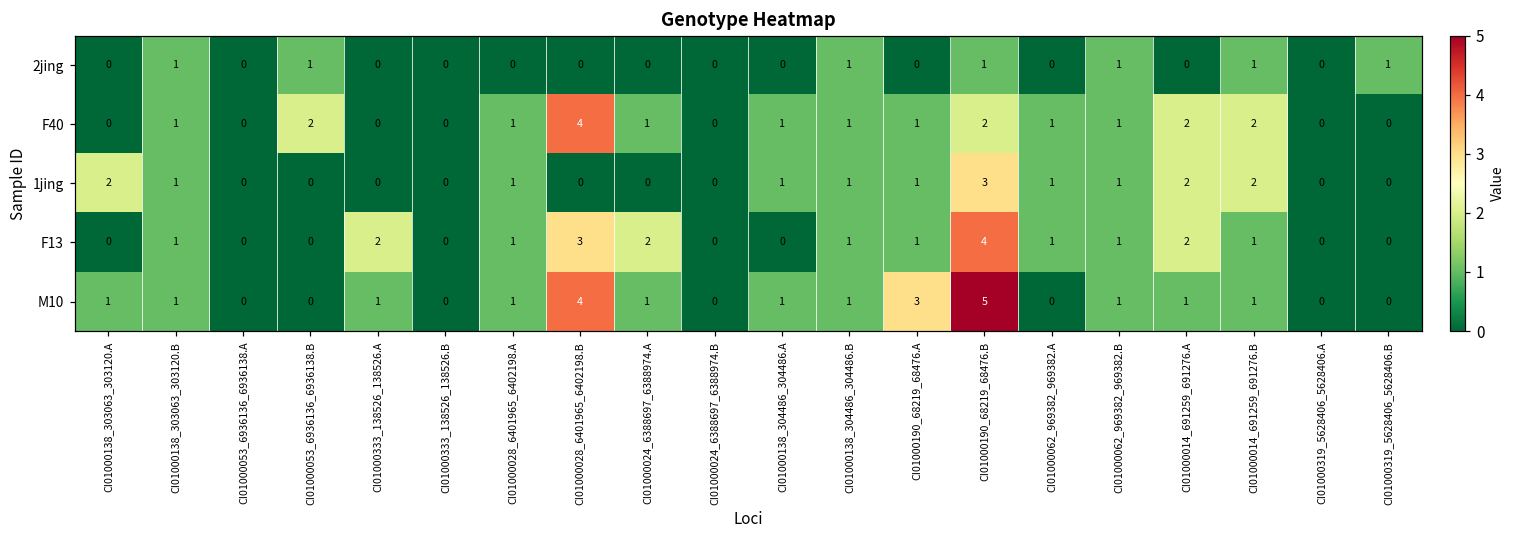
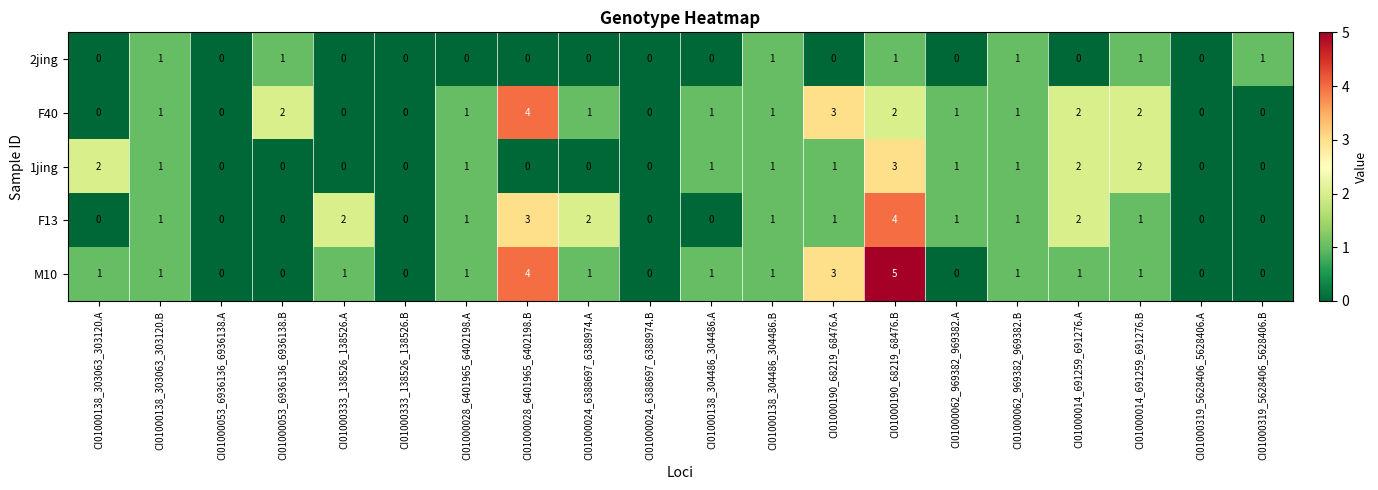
  {
    "2jing": {
      "CI01000138_303063_303120.A": 0,
      "CI01000138_303063_303120.B": 1,
      "CI01000053_6936136_6936138.A": 0,
      "CI01000053_6936136_6936138.B": 1,
      "CI01000333_138526_138526.A": 0,
      "CI01000333_138526_138526.B": 0,
      "CI01000028_6401965_6402198.A": 0,
      "CI01000028_6401965_6402198.B": 0,
      "CI01000024_6388697_6388974.A": 0,
      "CI01000024_6388697_6388974.B": 0,
      "CI01000138_304486_304486.A": 0,
      "CI01000138_304486_304486.B": 1,
      "CI01000190_68219_68476.A": 0,
      "CI01000190_68219_68476.B": 1,
      "CI01000062_969382_969382.A": 0,
      "CI01000062_969382_969382.B": 1,
      "CI01000014_691259_691276.A": 0,
      "CI01000014_691259_691276.B": 1,
      "CI01000319_5628406_5628406.A": 0,
      "CI01000319_5628406_5628406.B": 1
    },
    "F40": {
      "CI01000138_303063_303120.A": 0,
      "CI01000138_303063_303120.B": 1,
      "CI01000053_6936136_6936138.A": 0,
      "CI01000053_6936136_6936138.B": 2,
      "CI01000333_138526_138526.A": 0,
      "CI01000333_138526_138526.B": 0,
      "CI01000028_6401965_6402198.A": 1,
      "CI01000028_6401965_6402198.B": 4,
      "CI01000024_6388697_6388974.A": 1,
      "CI01000024_6388697_6388974.B": 0,
      "CI01000138_304486_304486.A": 1,
      "CI01000138_304486_304486.B": 1,
-     "CI01000190_68219_68476.A": 1,
+     "CI01000190_68219_68476.A": 3,
      "CI01000190_68219_68476.B": 2,
      "CI01000062_969382_969382.A": 1,
      "CI01000062_969382_969382.B": 1,
      "CI01000014_691259_691276.A": 2,
      "CI01000014_691259_691276.B": 2,
      "CI01000319_5628406_5628406.A": 0,
      "CI01000319_5628406_5628406.B": 0
    },
    "1jing": {
      "CI01000138_303063_303120.A": 2,
      "CI01000138_303063_303120.B": 1,
      "CI01000053_6936136_6936138.A": 0,
      "CI01000053_6936136_6936138.B": 0,
      "CI01000333_138526_138526.A": 0,
      "CI01000333_138526_138526.B": 0,
      "CI01000028_6401965_6402198.A": 1,
      "CI01000028_6401965_6402198.B": 0,
      "CI01000024_6388697_6388974.A": 0,
      "CI01000024_6388697_6388974.B": 0,
      "CI01000138_304486_304486.A": 1,
      "CI01000138_304486_304486.B": 1,
      "CI01000190_68219_68476.A": 1,
      "CI01000190_68219_68476.B": 3,
      "CI01000062_969382_969382.A": 1,
      "CI01000062_969382_969382.B": 1,
      "CI01000014_691259_691276.A": 2,
      "CI01000014_691259_691276.B": 2,
      "CI01000319_5628406_5628406.A": 0,
      "CI01000319_5628406_5628406.B": 0
    },
    "F13": {
      "CI01000138_303063_303120.A": 0,
      "CI01000138_303063_303120.B": 1,
      "CI01000053_6936136_6936138.A": 0,
      "CI01000053_6936136_6936138.B": 0,
      "CI01000333_138526_138526.A": 2,
      "CI01000333_138526_138526.B": 0,
      "CI01000028_6401965_6402198.A": 1,
      "CI01000028_6401965_6402198.B": 3,
      "CI01000024_6388697_6388974.A": 2,
      "CI01000024_6388697_6388974.B": 0,
      "CI01000138_304486_304486.A": 0,
      "CI01000138_304486_304486.B": 1,
      "CI01000190_68219_68476.A": 1,
      "CI01000190_68219_68476.B": 4,
      "CI01000062_969382_969382.A": 1,
      "CI01000062_969382_969382.B": 1,
      "CI01000014_691259_691276.A": 2,
      "CI01000014_691259_691276.B": 1,
      "CI01000319_5628406_5628406.A": 0,
      "CI01000319_5628406_5628406.B": 0
    },
    "M10": {
      "CI01000138_303063_303120.A": 1,
      "CI01000138_303063_303120.B": 1,
      "CI01000053_6936136_6936138.A": 0,
      "CI01000053_6936136_6936138.B": 0,
      "CI01000333_138526_138526.A": 1,
      "CI01000333_138526_138526.B": 0,
      "CI01000028_6401965_6402198.A": 1,
      "CI01000028_6401965_6402198.B": 4,
      "CI01000024_6388697_6388974.A": 1,
      "CI01000024_6388697_6388974.B": 0,
      "CI01000138_304486_304486.A": 1,
      "CI01000138_304486_304486.B": 1,
      "CI01000190_68219_68476.A": 3,
      "CI01000190_68219_68476.B": 5,
      "CI01000062_969382_969382.A": 0,
      "CI01000062_969382_969382.B": 1,
      "CI01000014_691259_691276.A": 1,
      "CI01000014_691259_691276.B": 1,
      "CI01000319_5628406_5628406.A": 0,
      "CI01000319_5628406_5628406.B": 0
    }
  }
